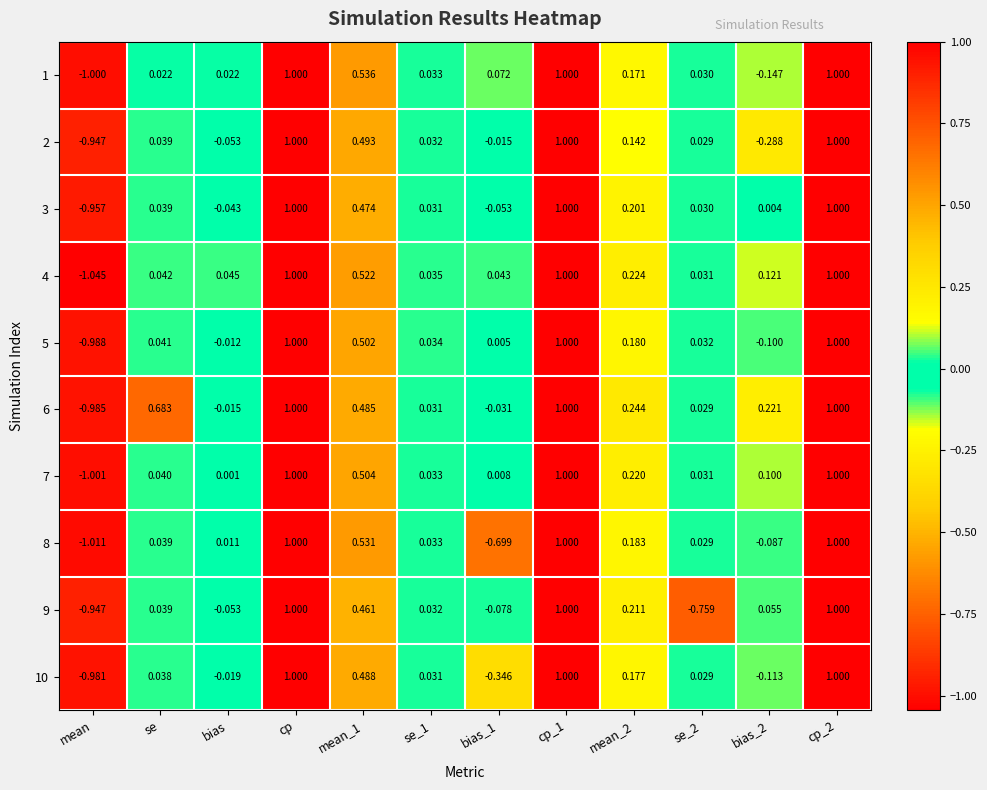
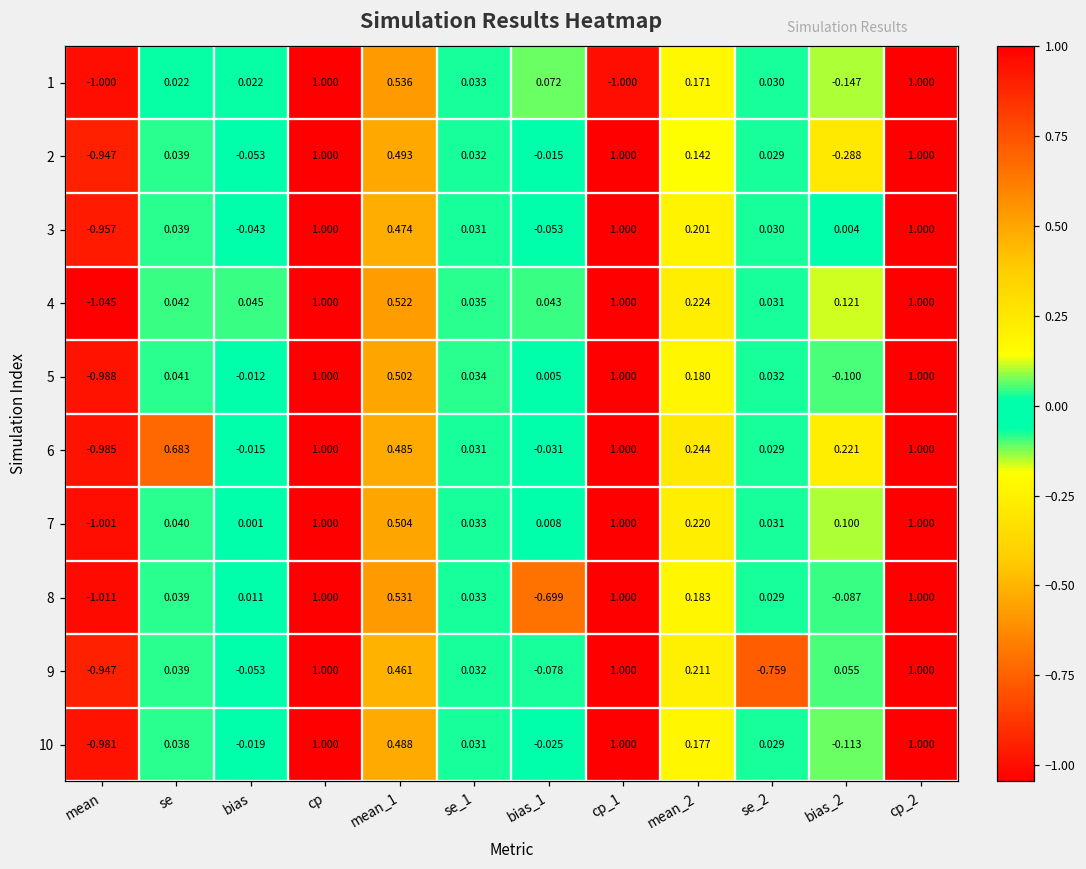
  {
    "1": {
      "mean": -1.000,
      "se": 0.022,
      "bias": 0.022,
      "cp": 1.000,
      "mean_1": 0.536,
      "se_1": 0.033,
      "bias_1": 0.072,
-     "cp_1": 1.000,
+     "cp_1": -1.000,
      "mean_2": 0.171,
      "se_2": 0.030,
      "bias_2": -0.147,
      "cp_2": 1.000
    },
    "2": {
      "mean": -0.947,
      "se": 0.039,
      "bias": -0.053,
      "cp": 1.000,
      "mean_1": 0.493,
      "se_1": 0.032,
      "bias_1": -0.015,
      "cp_1": 1.000,
      "mean_2": 0.142,
      "se_2": 0.029,
      "bias_2": -0.288,
      "cp_2": 1.000
    },
    "3": {
      "mean": -0.957,
      "se": 0.039,
      "bias": -0.043,
      "cp": 1.000,
      "mean_1": 0.474,
      "se_1": 0.031,
      "bias_1": -0.053,
      "cp_1": 1.000,
      "mean_2": 0.201,
      "se_2": 0.030,
      "bias_2": 0.004,
      "cp_2": 1.000
    },
    "4": {
      "mean": -1.045,
      "se": 0.042,
      "bias": 0.045,
      "cp": 1.000,
      "mean_1": 0.522,
      "se_1": 0.035,
      "bias_1": 0.043,
      "cp_1": 1.000,
      "mean_2": 0.224,
      "se_2": 0.031,
      "bias_2": 0.121,
      "cp_2": 1.000
    },
    "5": {
      "mean": -0.988,
      "se": 0.041,
      "bias": -0.012,
      "cp": 1.000,
      "mean_1": 0.502,
      "se_1": 0.034,
      "bias_1": 0.005,
      "cp_1": 1.000,
      "mean_2": 0.180,
      "se_2": 0.032,
      "bias_2": -0.100,
      "cp_2": 1.000
    },
    "6": {
      "mean": -0.985,
      "se": 0.683,
      "bias": -0.015,
      "cp": 1.000,
      "mean_1": 0.485,
      "se_1": 0.031,
      "bias_1": -0.031,
      "cp_1": 1.000,
      "mean_2": 0.244,
      "se_2": 0.029,
      "bias_2": 0.221,
      "cp_2": 1.000
    },
    "7": {
      "mean": -1.001,
      "se": 0.040,
      "bias": 0.001,
      "cp": 1.000,
      "mean_1": 0.504,
      "se_1": 0.033,
      "bias_1": 0.008,
      "cp_1": 1.000,
      "mean_2": 0.220,
      "se_2": 0.031,
      "bias_2": 0.100,
      "cp_2": 1.000
    },
    "8": {
      "mean": -1.011,
      "se": 0.039,
      "bias": 0.011,
      "cp": 1.000,
      "mean_1": 0.531,
      "se_1": 0.033,
      "bias_1": -0.699,
      "cp_1": 1.000,
      "mean_2": 0.183,
      "se_2": 0.029,
      "bias_2": -0.087,
      "cp_2": 1.000
    },
    "9": {
      "mean": -0.947,
      "se": 0.039,
      "bias": -0.053,
      "cp": 1.000,
      "mean_1": 0.461,
      "se_1": 0.032,
      "bias_1": -0.078,
      "cp_1": 1.000,
      "mean_2": 0.211,
      "se_2": -0.759,
      "bias_2": 0.055,
      "cp_2": 1.000
    },
    "10": {
      "mean": -0.981,
      "se": 0.038,
      "bias": -0.019,
      "cp": 1.000,
      "mean_1": 0.488,
      "se_1": 0.031,
-     "bias_1": -0.346,
+     "bias_1": -0.025,
      "cp_1": 1.000,
      "mean_2": 0.177,
      "se_2": 0.029,
      "bias_2": -0.113,
      "cp_2": 1.000
    }
  }
